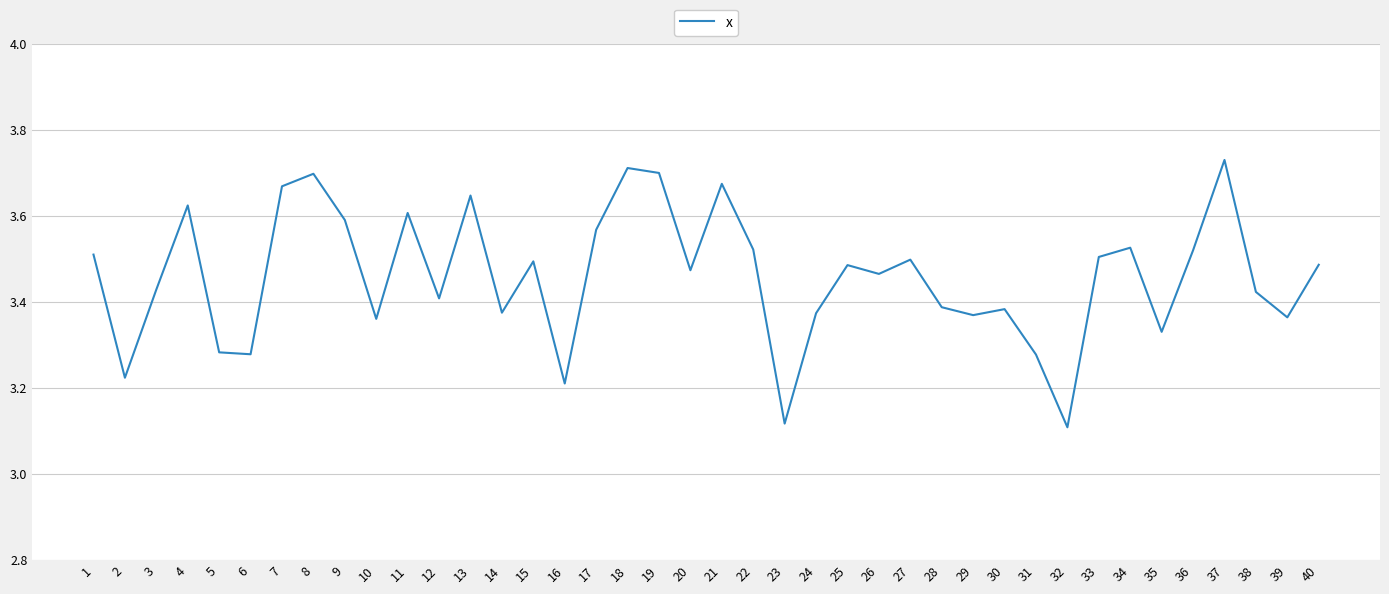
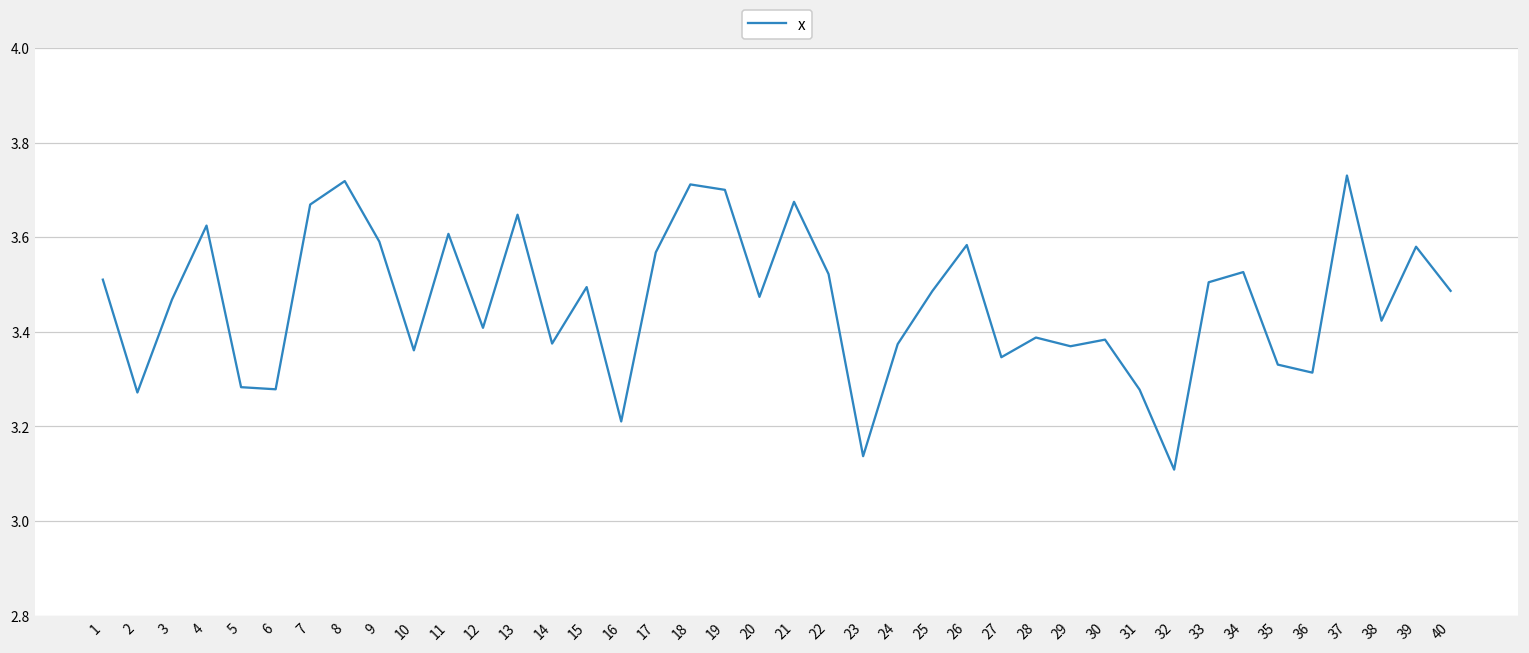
  {
    "1": 3.51,
-   "2": 3.22,
-   "3": 3.43,
+   "2": 3.27,
+   "3": 3.47,
    "4": 3.62,
    "5": 3.28,
    "6": 3.28,
    "7": 3.67,
-   "8": 3.70,
+   "8": 3.72,
    "9": 3.59,
    "10": 3.36,
    "11": 3.61,
    "12": 3.41,
    "13": 3.65,
    "14": 3.38,
    "15": 3.49,
    "16": 3.21,
    "17": 3.57,
    "18": 3.71,
    "19": 3.70,
    "20": 3.47,
    "21": 3.67,
    "22": 3.52,
-   "23": 3.12,
+   "23": 3.14,
    "24": 3.37,
    "25": 3.49,
-   "26": 3.47,
-   "27": 3.50,
+   "26": 3.58,
+   "27": 3.35,
    "28": 3.39,
    "29": 3.37,
    "30": 3.38,
    "31": 3.28,
    "32": 3.11,
    "33": 3.50,
    "34": 3.53,
    "35": 3.33,
-   "36": 3.52,
+   "36": 3.31,
    "37": 3.73,
    "38": 3.42,
-   "39": 3.36,
+   "39": 3.58,
    "40": 3.49
  }
